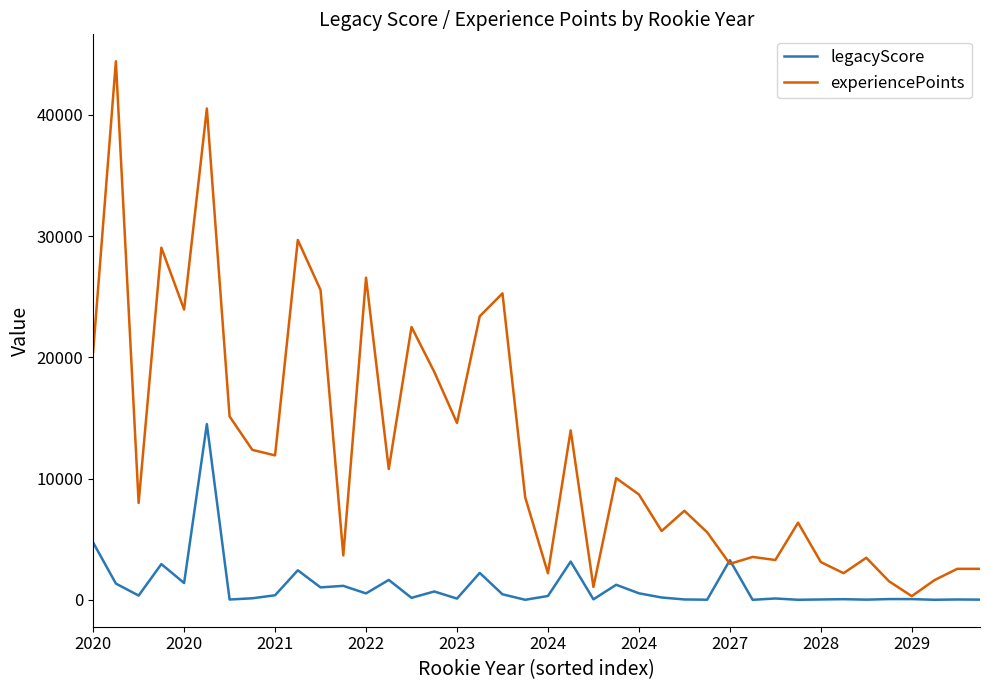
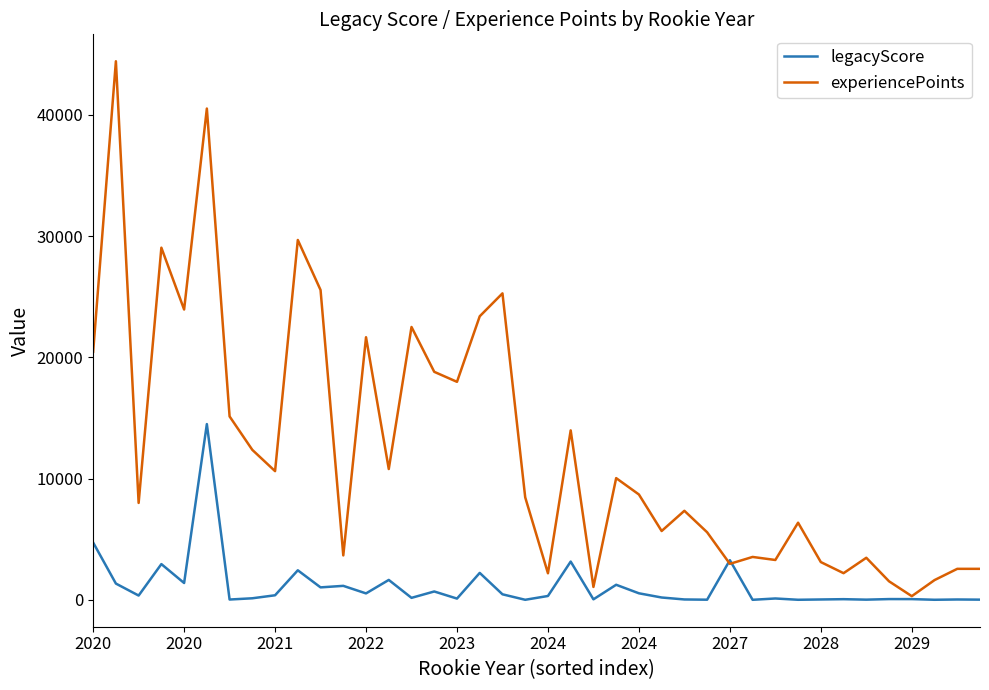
  {
    "legacyScore": {
      "2021": 400,
      "2022": 500,
      "2023": 100,
      "2027": 3300,
      "2028": 0,
      "2029": 100
    },
    "experiencePoints": {
-     "2021": 11900,
-     "2022": 26600,
-     "2023": 14600,
+     "2021": 10600,
+     "2022": 21700,
+     "2023": 18000,
      "2027": 3000,
      "2028": 3100,
      "2029": 300
    }
  }
